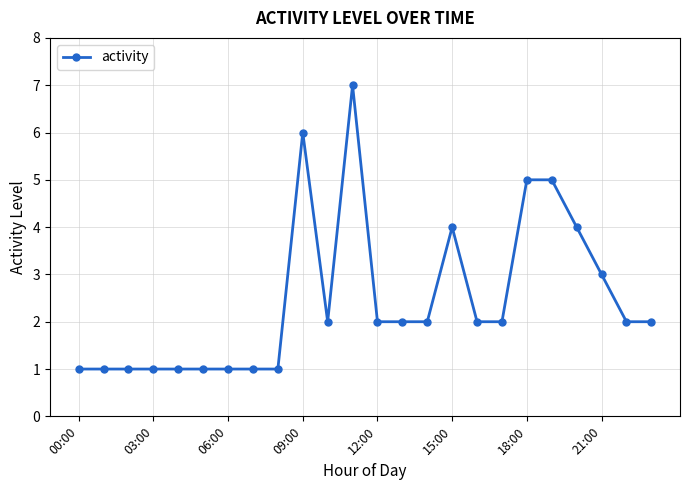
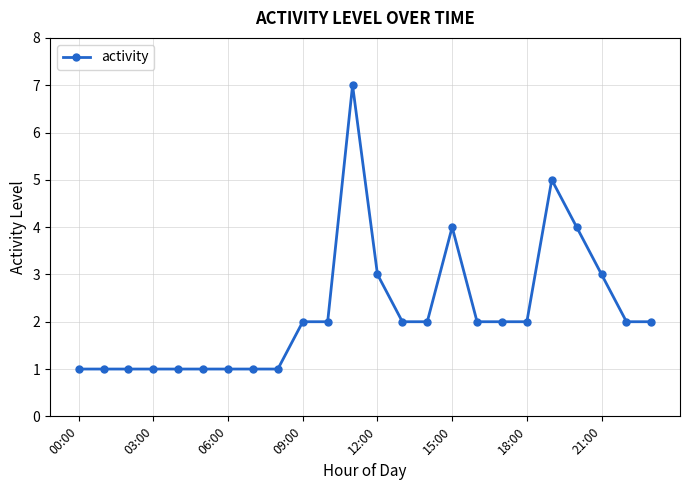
  {
    "00:00": 1,
    "03:00": 1,
    "06:00": 1,
-   "09:00": 6,
-   "12:00": 2,
+   "09:00": 2,
+   "12:00": 3,
    "15:00": 4,
-   "18:00": 5,
+   "18:00": 2,
    "21:00": 3
  }
